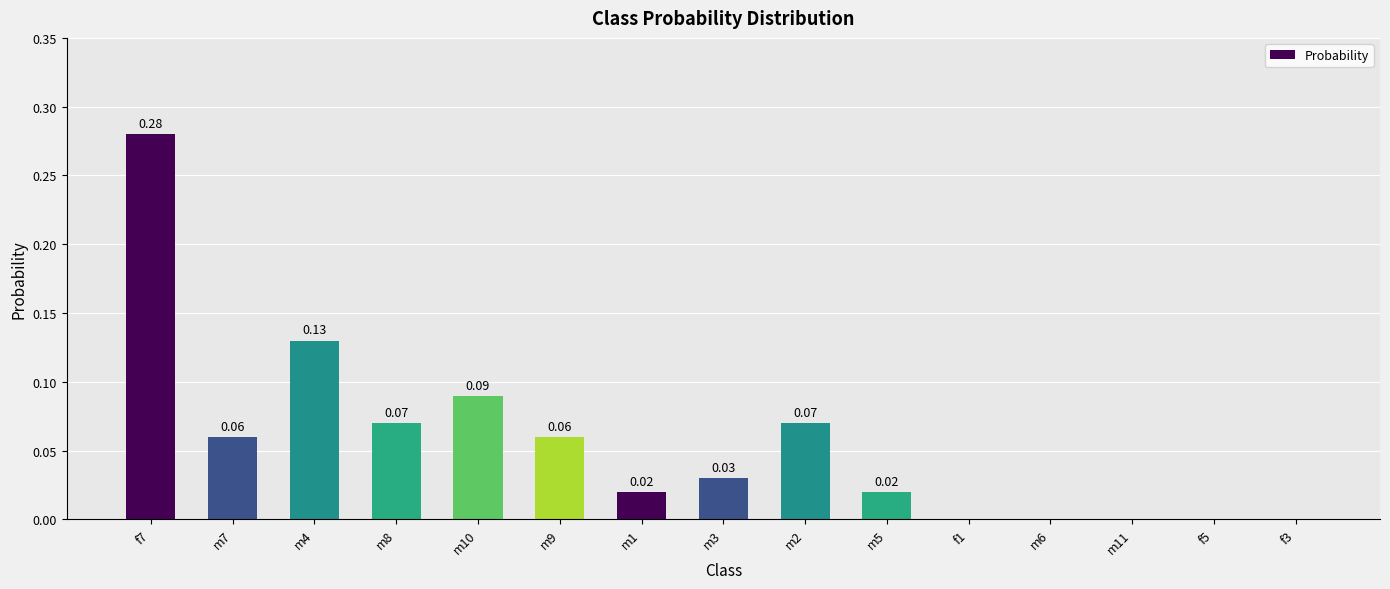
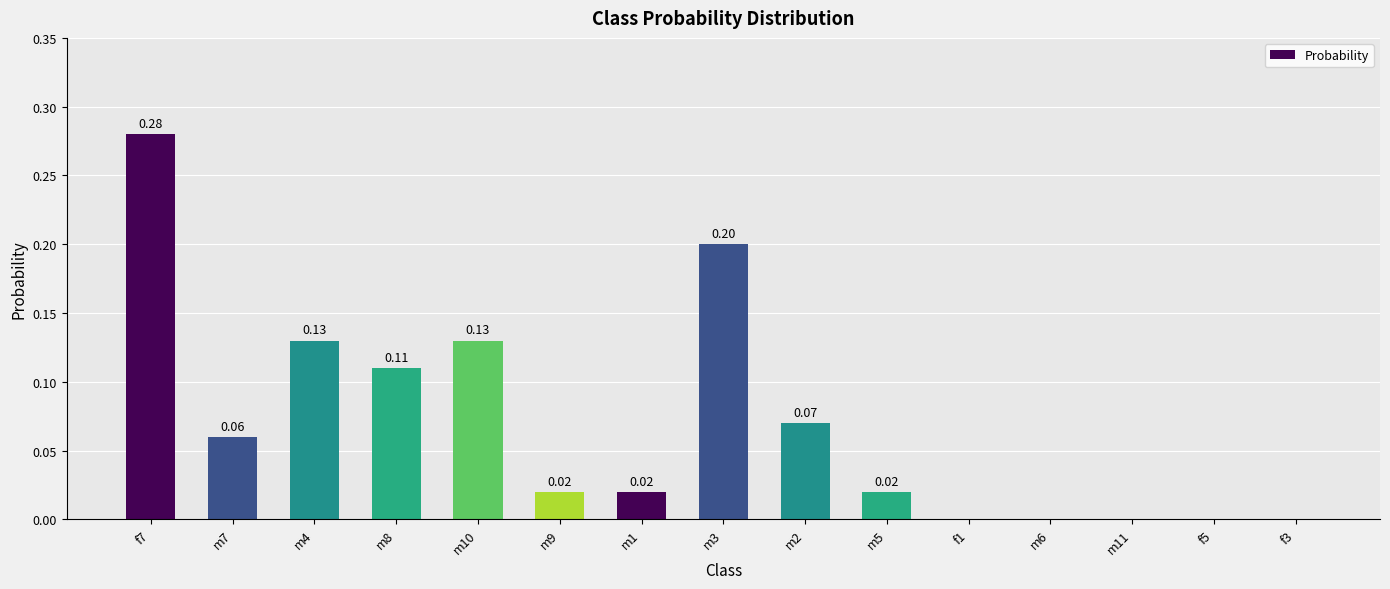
  {
    "f7": 0.28,
    "m7": 0.06,
    "m4": 0.13,
-   "m8": 0.07,
-   "m10": 0.09,
-   "m9": 0.06,
+   "m8": 0.11,
+   "m10": 0.13,
+   "m9": 0.02,
    "m1": 0.02,
-   "m3": 0.03,
+   "m3": 0.20,
    "m2": 0.07,
    "m5": 0.02
  }
